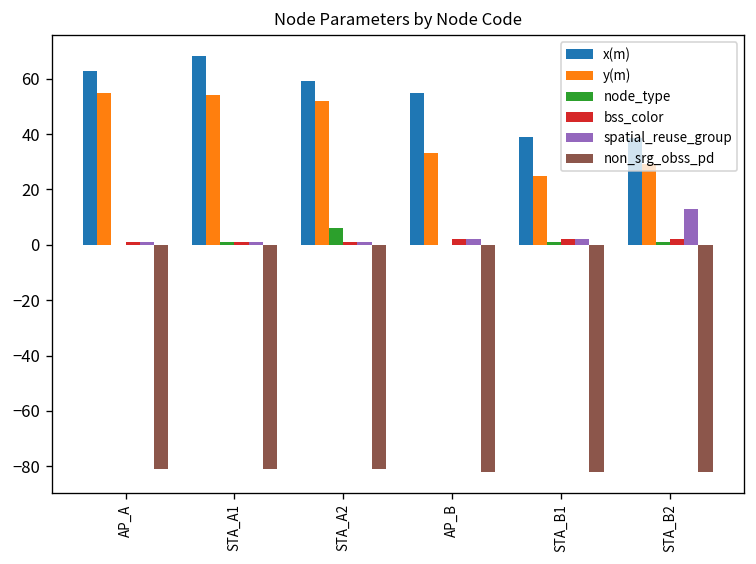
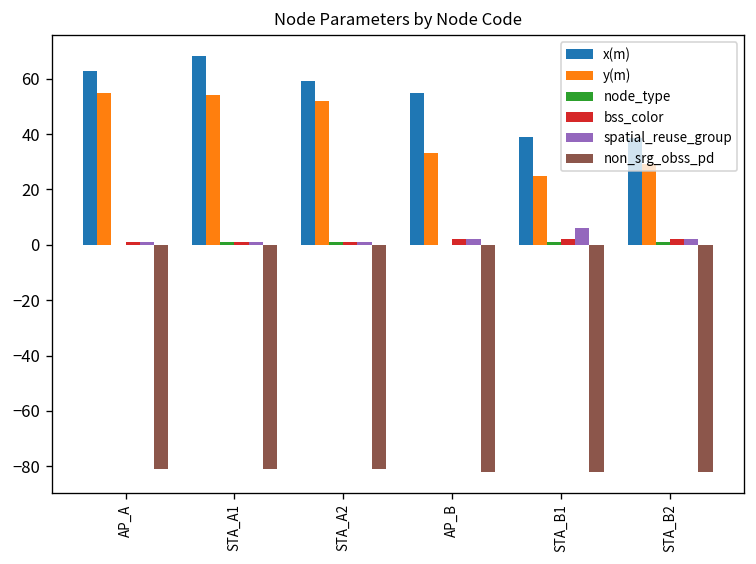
  {
    "x(m)": {
      "AP_A": 63,
      "STA_A1": 68,
      "STA_A2": 59,
      "AP_B": 55,
      "STA_B1": 39
    },
    "y(m)": {
      "AP_A": 55,
      "STA_A1": 54,
      "STA_A2": 52,
      "AP_B": 33,
      "STA_B1": 25,
      "STA_B2": 29
    },
    "node_type": {
      "AP_A": 0,
-     "STA_A2": 6,
+     "STA_A2": 1,
      "AP_B": 0
    },
    "bss_color": {
      "AP_B": 2,
      "STA_B1": 2,
      "STA_B2": 2
    },
    "spatial_reuse_group": {
      "AP_B": 2,
-     "STA_B1": 2,
-     "STA_B2": 13
+     "STA_B1": 6,
+     "STA_B2": 2
    },
    "non_srg_obss_pd": {
      "AP_A": -81,
      "STA_A1": -81,
      "STA_A2": -81,
      "AP_B": -82,
      "STA_B1": -82,
      "STA_B2": -82
    }
  }
